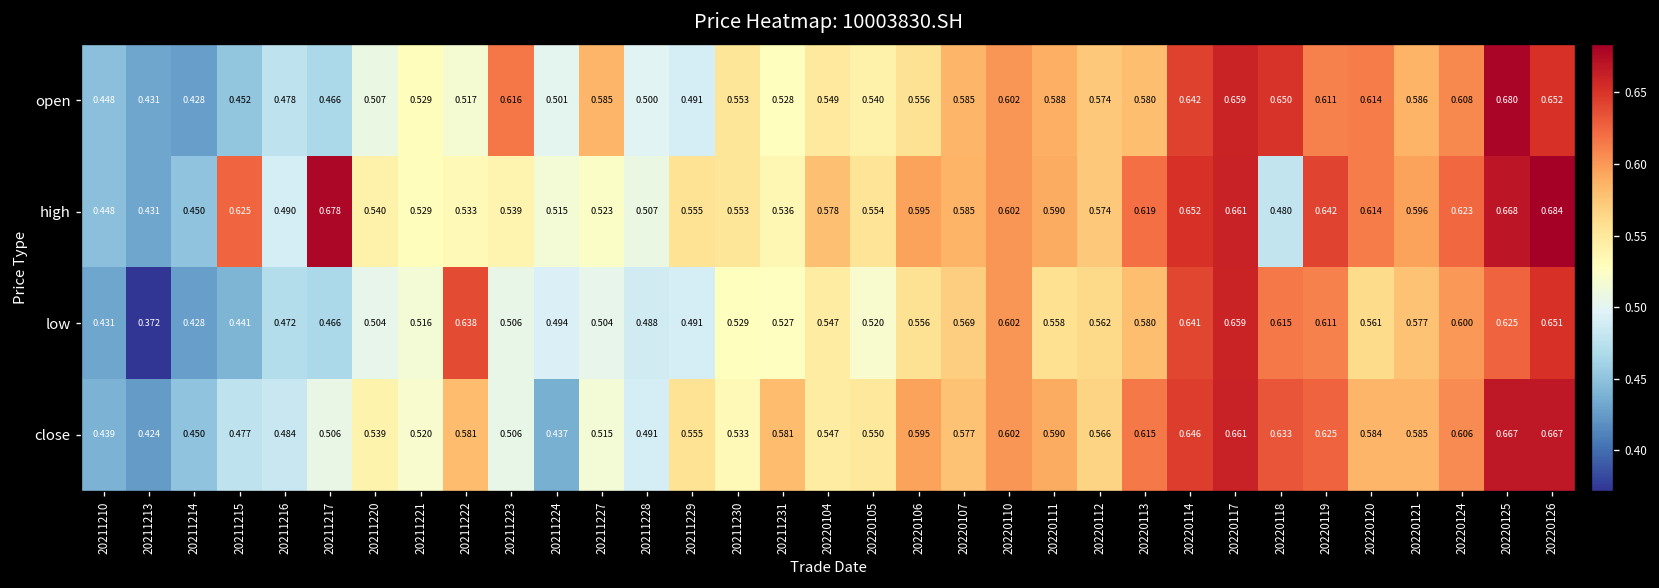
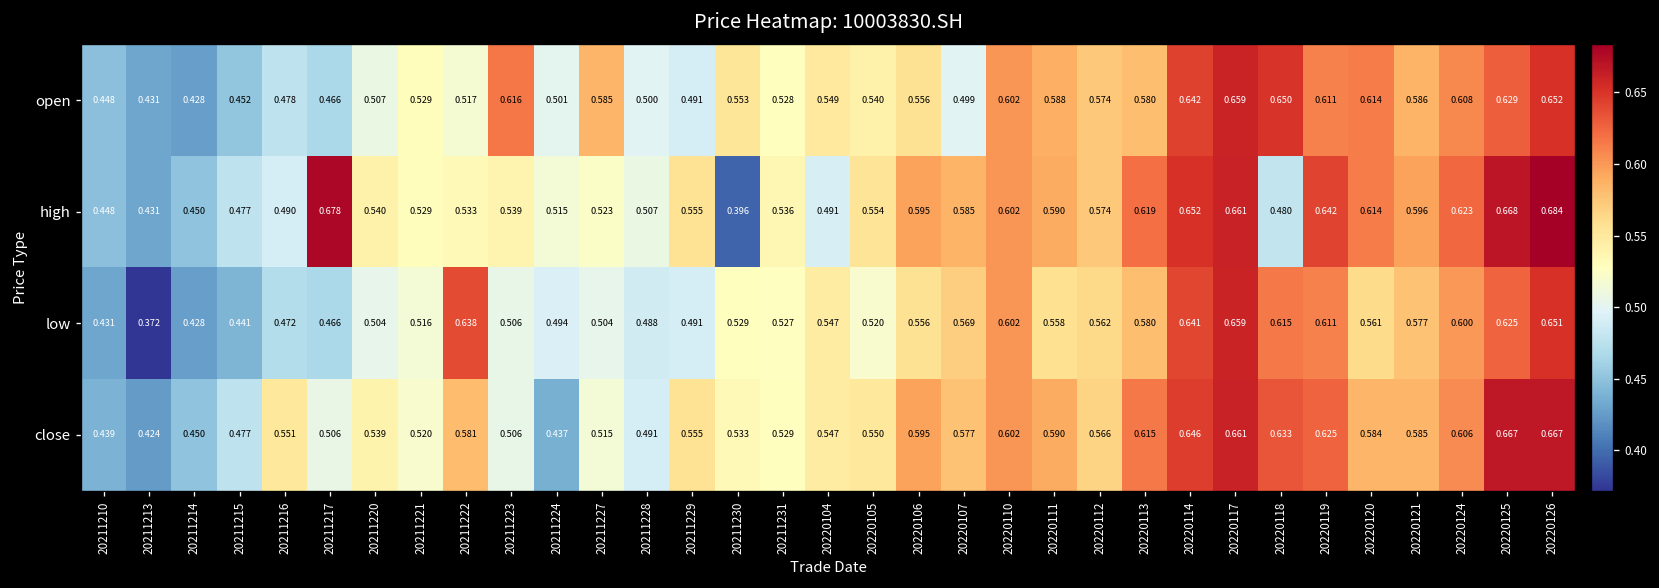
  {
    "open": {
      "20211210": 0.448,
      "20211213": 0.431,
      "20211214": 0.428,
      "20211215": 0.452,
      "20211216": 0.478,
      "20211217": 0.466,
      "20211220": 0.507,
      "20211221": 0.529,
      "20211222": 0.517,
      "20211223": 0.616,
      "20211224": 0.501,
      "20211227": 0.585,
      "20211228": 0.500,
      "20211229": 0.491,
      "20211230": 0.553,
      "20211231": 0.528,
      "20220104": 0.549,
      "20220105": 0.540,
      "20220106": 0.556,
-     "20220107": 0.585,
+     "20220107": 0.499,
      "20220110": 0.602,
      "20220111": 0.588,
      "20220112": 0.574,
      "20220113": 0.580,
      "20220114": 0.642,
      "20220117": 0.659,
      "20220118": 0.650,
      "20220119": 0.611,
      "20220120": 0.614,
      "20220121": 0.586,
      "20220124": 0.608,
-     "20220125": 0.680,
+     "20220125": 0.629,
      "20220126": 0.652
    },
    "high": {
      "20211210": 0.448,
      "20211213": 0.431,
      "20211214": 0.450,
-     "20211215": 0.625,
+     "20211215": 0.477,
      "20211216": 0.490,
      "20211217": 0.678,
      "20211220": 0.540,
      "20211221": 0.529,
      "20211222": 0.533,
      "20211223": 0.539,
      "20211224": 0.515,
      "20211227": 0.523,
      "20211228": 0.507,
      "20211229": 0.555,
-     "20211230": 0.553,
+     "20211230": 0.396,
      "20211231": 0.536,
-     "20220104": 0.578,
+     "20220104": 0.491,
      "20220105": 0.554,
      "20220106": 0.595,
      "20220107": 0.585,
      "20220110": 0.602,
      "20220111": 0.590,
      "20220112": 0.574,
      "20220113": 0.619,
      "20220114": 0.652,
      "20220117": 0.661,
      "20220118": 0.480,
      "20220119": 0.642,
      "20220120": 0.614,
      "20220121": 0.596,
      "20220124": 0.623,
      "20220125": 0.668,
      "20220126": 0.684
    },
    "low": {
      "20211210": 0.431,
      "20211213": 0.372,
      "20211214": 0.428,
      "20211215": 0.441,
      "20211216": 0.472,
      "20211217": 0.466,
      "20211220": 0.504,
      "20211221": 0.516,
      "20211222": 0.638,
      "20211223": 0.506,
      "20211224": 0.494,
      "20211227": 0.504,
      "20211228": 0.488,
      "20211229": 0.491,
      "20211230": 0.529,
      "20211231": 0.527,
      "20220104": 0.547,
      "20220105": 0.520,
      "20220106": 0.556,
      "20220107": 0.569,
      "20220110": 0.602,
      "20220111": 0.558,
      "20220112": 0.562,
      "20220113": 0.580,
      "20220114": 0.641,
      "20220117": 0.659,
      "20220118": 0.615,
      "20220119": 0.611,
      "20220120": 0.561,
      "20220121": 0.577,
      "20220124": 0.600,
      "20220125": 0.625,
      "20220126": 0.651
    },
    "close": {
      "20211210": 0.439,
      "20211213": 0.424,
      "20211214": 0.450,
      "20211215": 0.477,
-     "20211216": 0.484,
+     "20211216": 0.551,
      "20211217": 0.506,
      "20211220": 0.539,
      "20211221": 0.520,
      "20211222": 0.581,
      "20211223": 0.506,
      "20211224": 0.437,
      "20211227": 0.515,
      "20211228": 0.491,
      "20211229": 0.555,
      "20211230": 0.533,
-     "20211231": 0.581,
+     "20211231": 0.529,
      "20220104": 0.547,
      "20220105": 0.550,
      "20220106": 0.595,
      "20220107": 0.577,
      "20220110": 0.602,
      "20220111": 0.590,
      "20220112": 0.566,
      "20220113": 0.615,
      "20220114": 0.646,
      "20220117": 0.661,
      "20220118": 0.633,
      "20220119": 0.625,
      "20220120": 0.584,
      "20220121": 0.585,
      "20220124": 0.606,
      "20220125": 0.667,
      "20220126": 0.667
    }
  }
